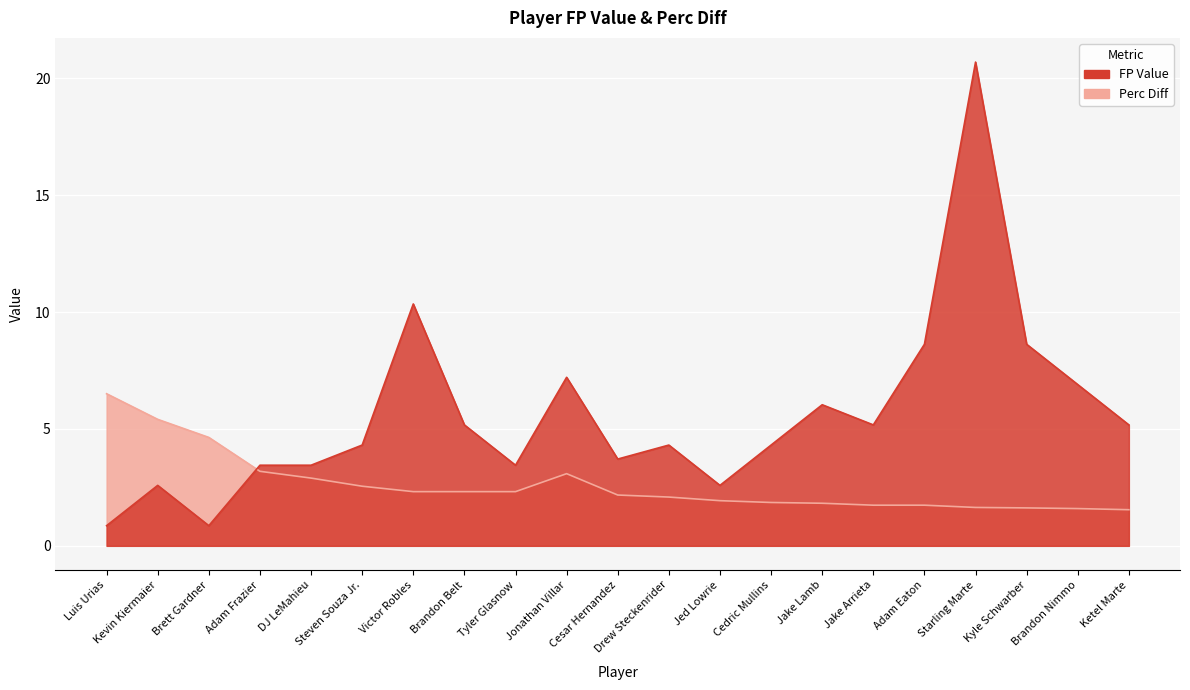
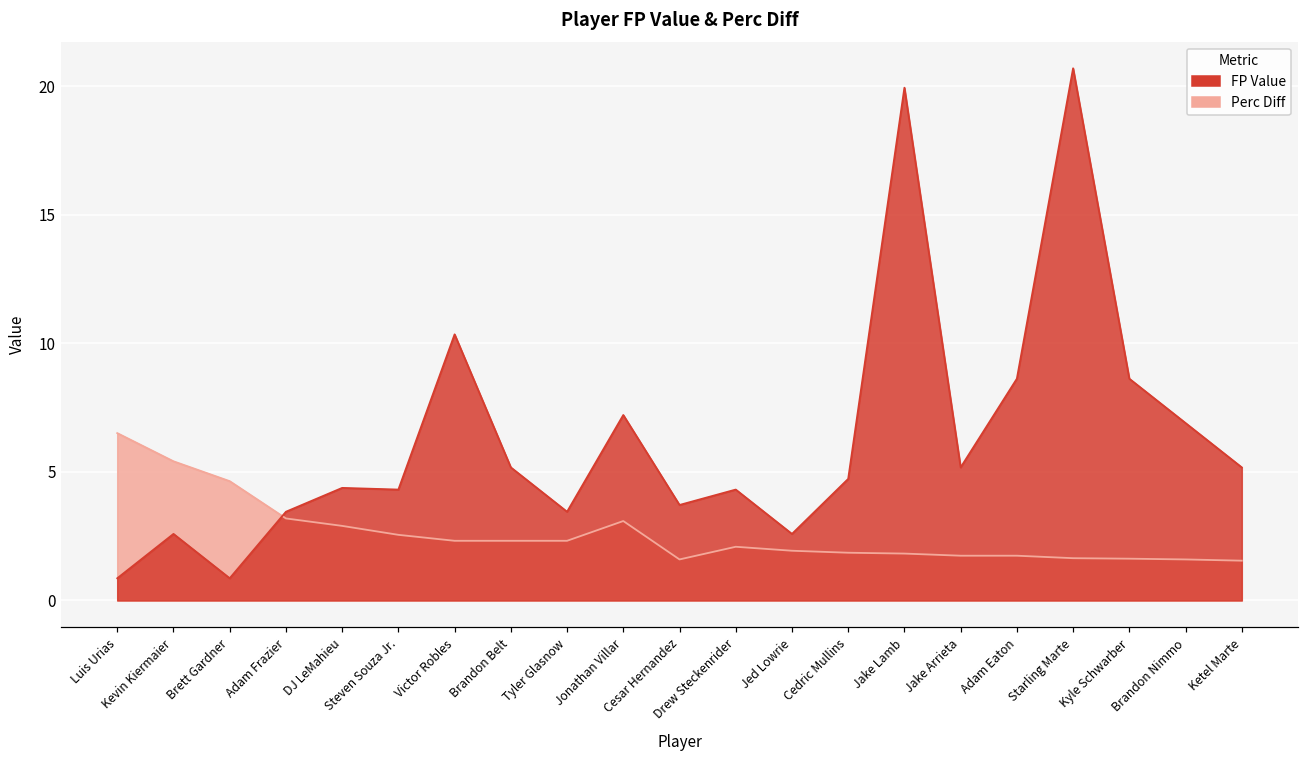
  {
    "Perc Diff": {
      "Luis Urias": 6.5,
      "Kevin Kiermaier": 5.4,
      "Brett Gardner": 4.6,
      "Adam Frazier": 3.2,
      "DJ LeMahieu": 2.9,
      "Steven Souza Jr.": 2.6,
      "Victor Robles": 2.3,
      "Brandon Belt": 2.3,
      "Tyler Glasnow": 2.3,
      "Jonathan Villar": 3.1,
-     "Cesar Hernandez": 2.2,
+     "Cesar Hernandez": 1.6,
      "Drew Steckenrider": 2.1,
      "Jed Lowrie": 1.9,
      "Cedric Mullins": 1.9,
      "Jake Lamb": 1.8,
      "Jake Arrieta": 1.7,
      "Adam Eaton": 1.7,
      "Starling Marte": 1.6,
      "Kyle Schwarber": 1.6,
      "Brandon Nimmo": 1.6,
      "Ketel Marte": 1.5
    },
    "FP Value": {
      "Luis Urias": 0.9,
      "Kevin Kiermaier": 2.6,
      "Brett Gardner": 0.9,
      "Adam Frazier": 3.4,
-     "DJ LeMahieu": 3.4,
+     "DJ LeMahieu": 4.4,
      "Steven Souza Jr.": 4.3,
      "Victor Robles": 10.3,
      "Brandon Belt": 5.2,
      "Tyler Glasnow": 3.4,
      "Jonathan Villar": 7.2,
      "Cesar Hernandez": 3.7,
      "Drew Steckenrider": 4.3,
      "Jed Lowrie": 2.6,
-     "Cedric Mullins": 4.3,
-     "Jake Lamb": 6.0,
+     "Cedric Mullins": 4.7,
+     "Jake Lamb": 19.9,
      "Jake Arrieta": 5.2,
      "Adam Eaton": 8.6,
      "Starling Marte": 20.7,
      "Kyle Schwarber": 8.6,
      "Brandon Nimmo": 6.9,
      "Ketel Marte": 5.2
    }
  }
